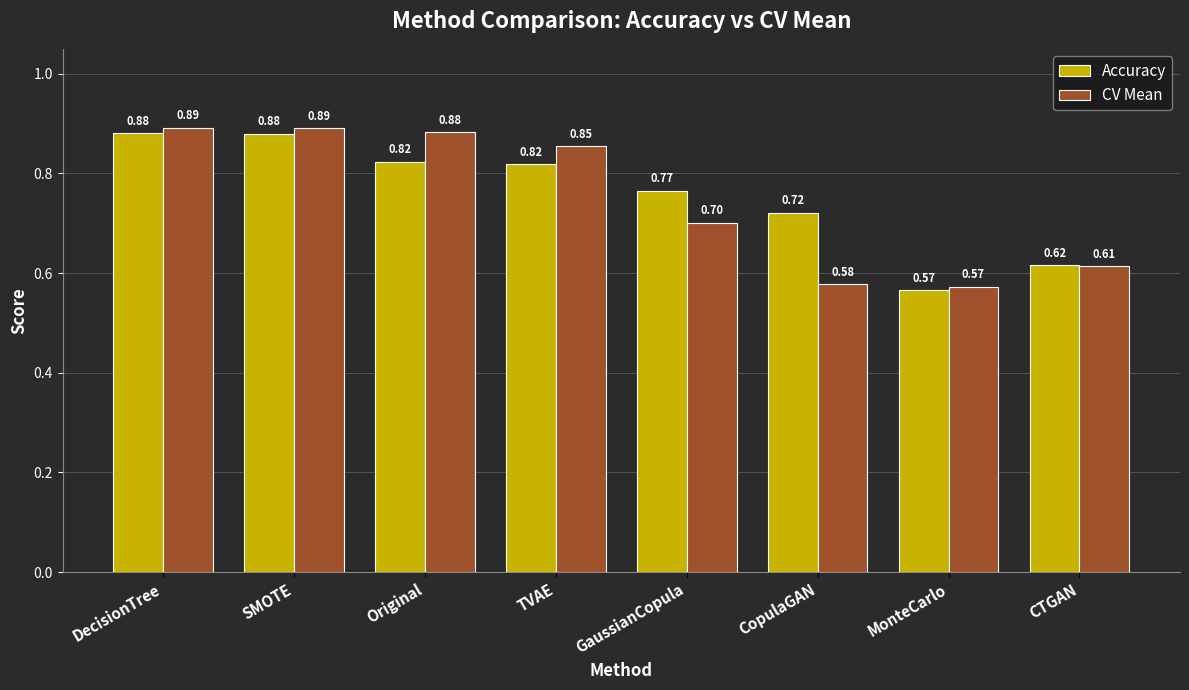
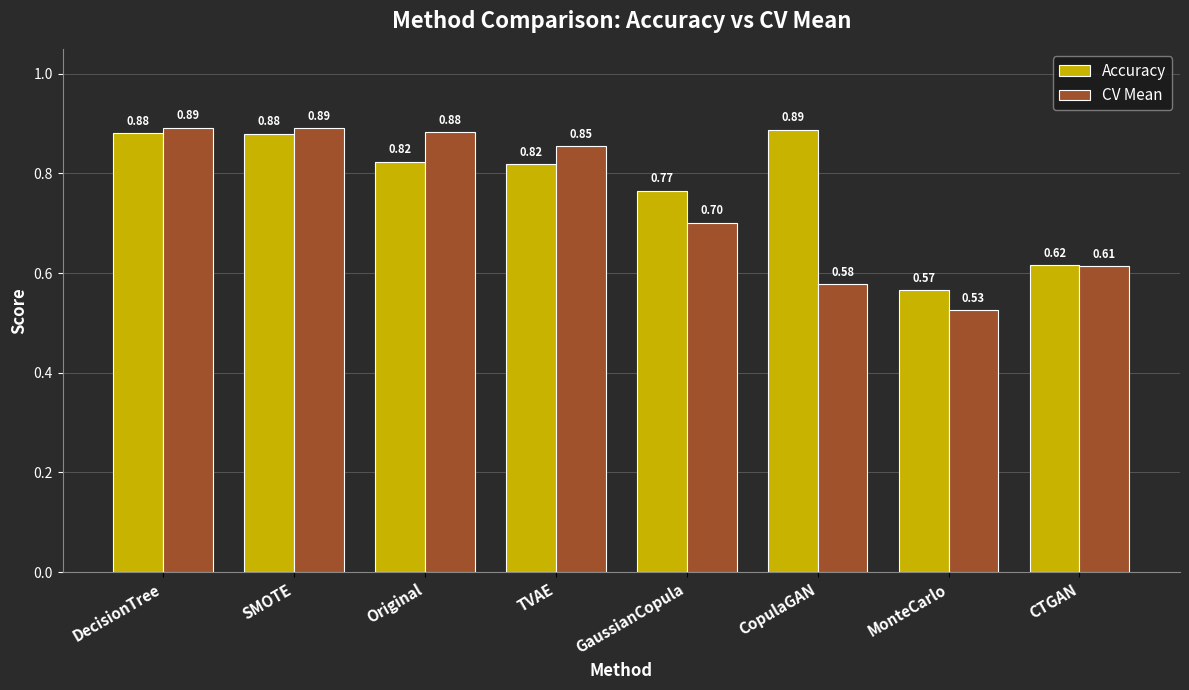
  {
    "Accuracy": {
      "DecisionTree": 0.88,
      "SMOTE": 0.88,
      "Original": 0.82,
      "TVAE": 0.82,
      "GaussianCopula": 0.77,
-     "CopulaGAN": 0.72,
+     "CopulaGAN": 0.89,
      "MonteCarlo": 0.57,
      "CTGAN": 0.62
    },
    "CV Mean": {
      "DecisionTree": 0.89,
      "SMOTE": 0.89,
      "Original": 0.88,
      "TVAE": 0.85,
      "GaussianCopula": 0.70,
      "CopulaGAN": 0.58,
-     "MonteCarlo": 0.57,
+     "MonteCarlo": 0.53,
      "CTGAN": 0.61
    }
  }
